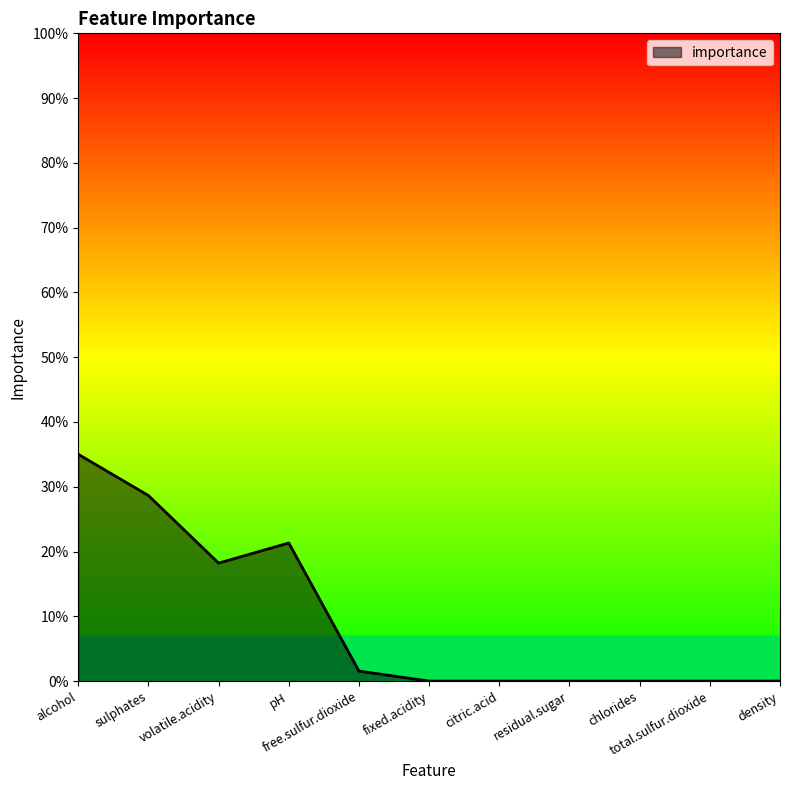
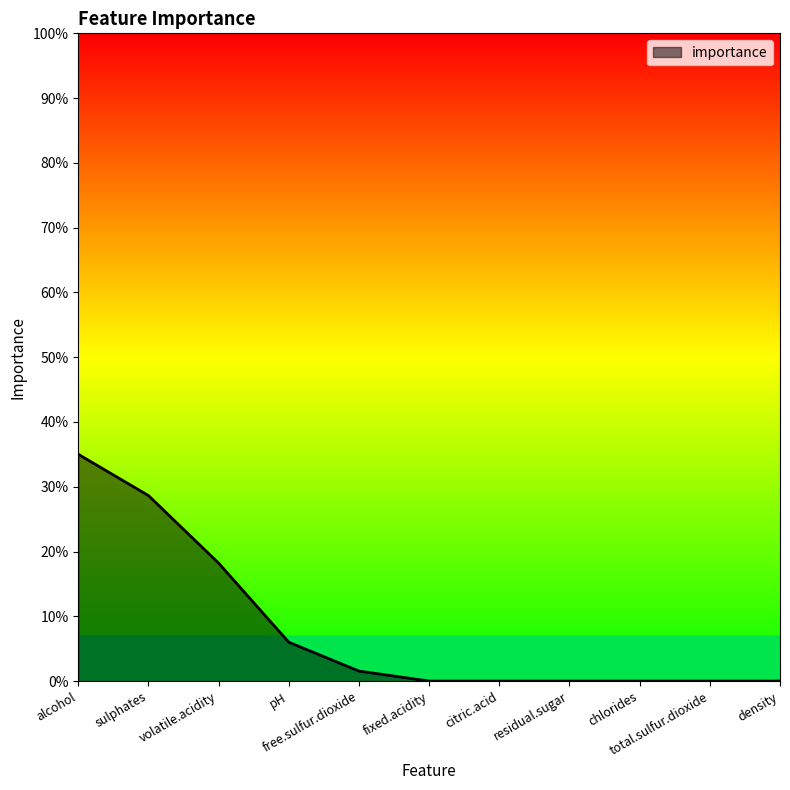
  {
    "alcohol": "35%",
    "sulphates": "29%",
    "volatile.acidity": "18%",
-   "pH": "21%",
+   "pH": "6%",
    "free.sulfur.dioxide": "2%",
    "fixed.acidity": "0%",
    "citric.acid": "0%",
    "residual.sugar": "0%",
    "chlorides": "0%",
    "total.sulfur.dioxide": "0%",
    "density": "0%"
  }
